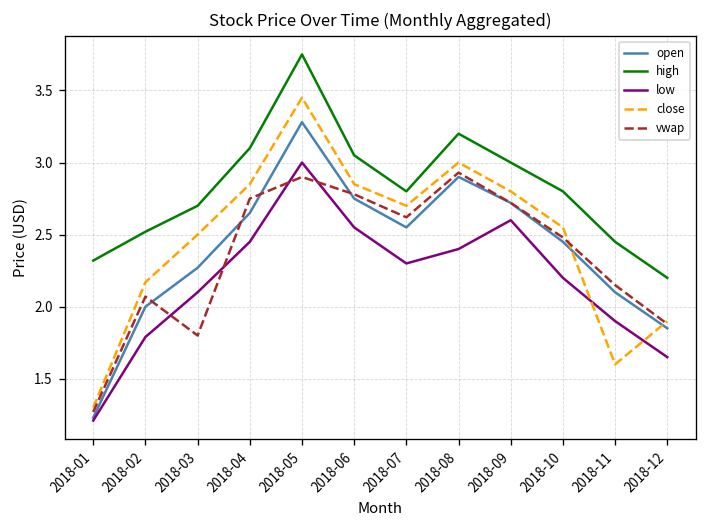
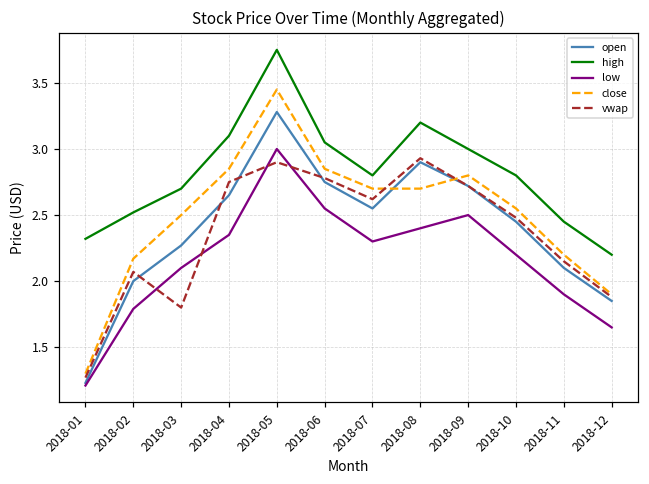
  {
    "open": {
      "2018-02": 2.00,
      "2018-03": 2.27,
      "2018-04": 2.65,
      "2018-05": 3.28,
      "2018-06": 2.75,
      "2018-07": 2.55,
      "2018-08": 2.90,
      "2018-10": 2.45,
      "2018-11": 2.10,
      "2018-12": 1.85
    },
    "high": {
      "2018-01": 2.32,
      "2018-02": 2.52,
      "2018-03": 2.70,
      "2018-04": 3.10,
      "2018-05": 3.75,
      "2018-06": 3.05,
      "2018-07": 2.80,
      "2018-08": 3.20,
      "2018-09": 3.00,
      "2018-10": 2.80,
      "2018-11": 2.45,
      "2018-12": 2.20
    },
    "low": {
      "2018-02": 1.79,
      "2018-03": 2.10,
-     "2018-04": 2.45,
+     "2018-04": 2.35,
      "2018-05": 3.00,
      "2018-06": 2.55,
      "2018-07": 2.30,
      "2018-08": 2.40,
-     "2018-09": 2.6,
+     "2018-09": 2.5,
      "2018-10": 2.20,
      "2018-11": 1.90,
      "2018-12": 1.65
    },
    "close": {
      "2018-01": 1.3,
      "2018-02": 2.17,
      "2018-03": 2.5,
      "2018-04": 2.85,
      "2018-05": 3.45,
      "2018-06": 2.85,
      "2018-07": 2.7,
-     "2018-08": 3.0,
+     "2018-08": 2.7,
      "2018-09": 2.8,
      "2018-10": 2.55,
-     "2018-11": 1.6
+     "2018-11": 2.2
    },
    "vwap": {
      "2018-01": 1.27,
      "2018-02": 2.07,
      "2018-03": 1.80,
      "2018-04": 2.75,
      "2018-05": 2.90,
      "2018-06": 2.78,
      "2018-07": 2.62,
      "2018-08": 2.93,
      "2018-10": 2.48,
      "2018-11": 2.15
    }
  }
